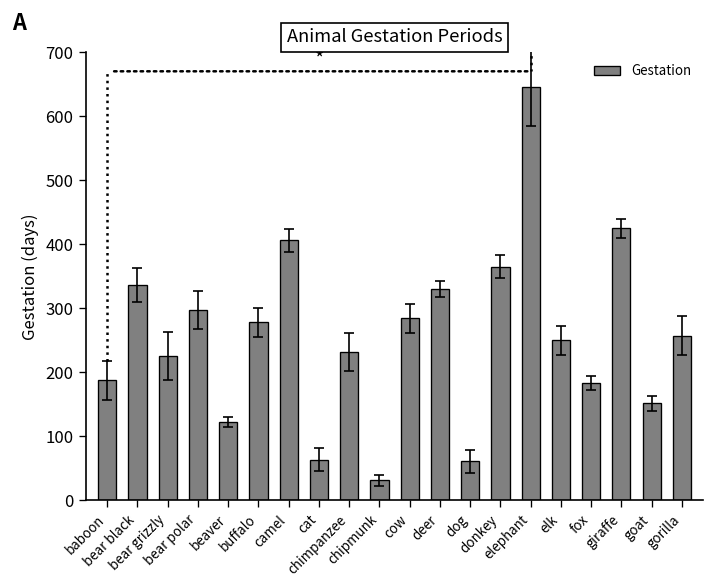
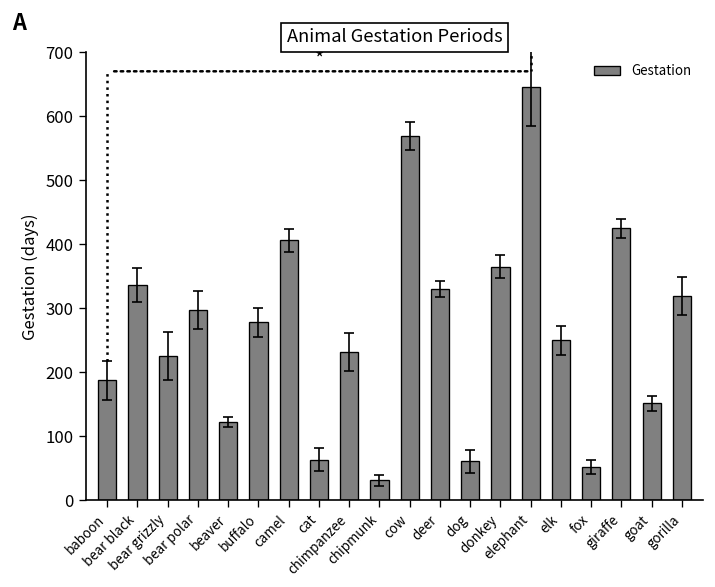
  {
    "Gestation": {
      "baboon": 190,
      "bear black": 340,
      "bear grizzly": 230,
      "bear polar": 300,
      "beaver": 120,
      "buffalo": 280,
      "camel": 410,
      "cat": 60,
      "chimpanzee": 230,
      "chipmunk": 30,
-     "cow": 280,
+     "cow": 570,
      "deer": 330,
      "dog": 60,
      "donkey": 370,
      "elephant": 650,
      "elk": 250,
-     "fox": 180,
+     "fox": 50,
      "giraffe": 430,
      "goat": 150,
-     "gorilla": 260
+     "gorilla": 320
    }
  }
